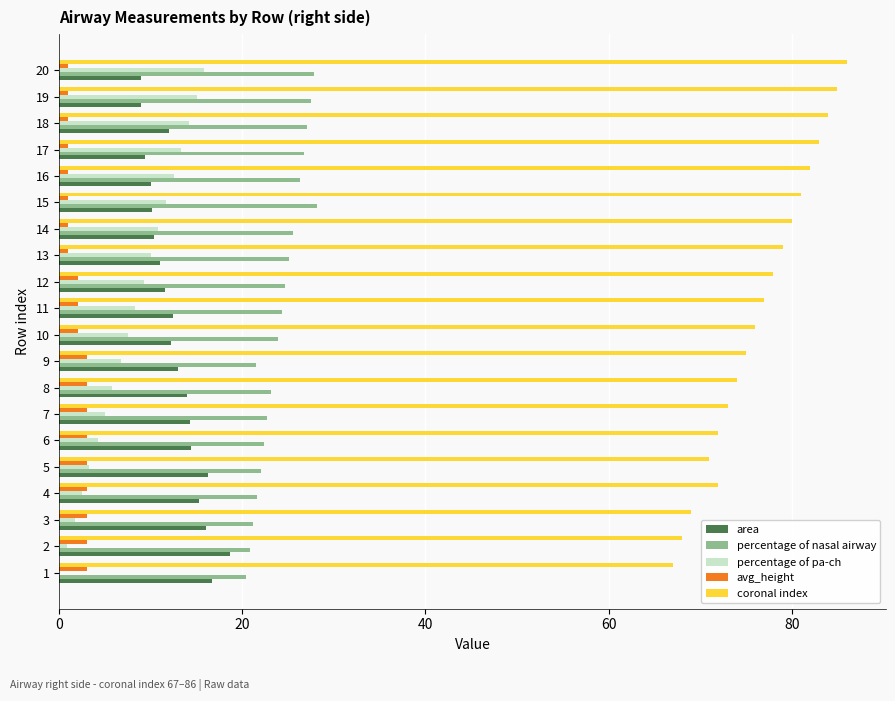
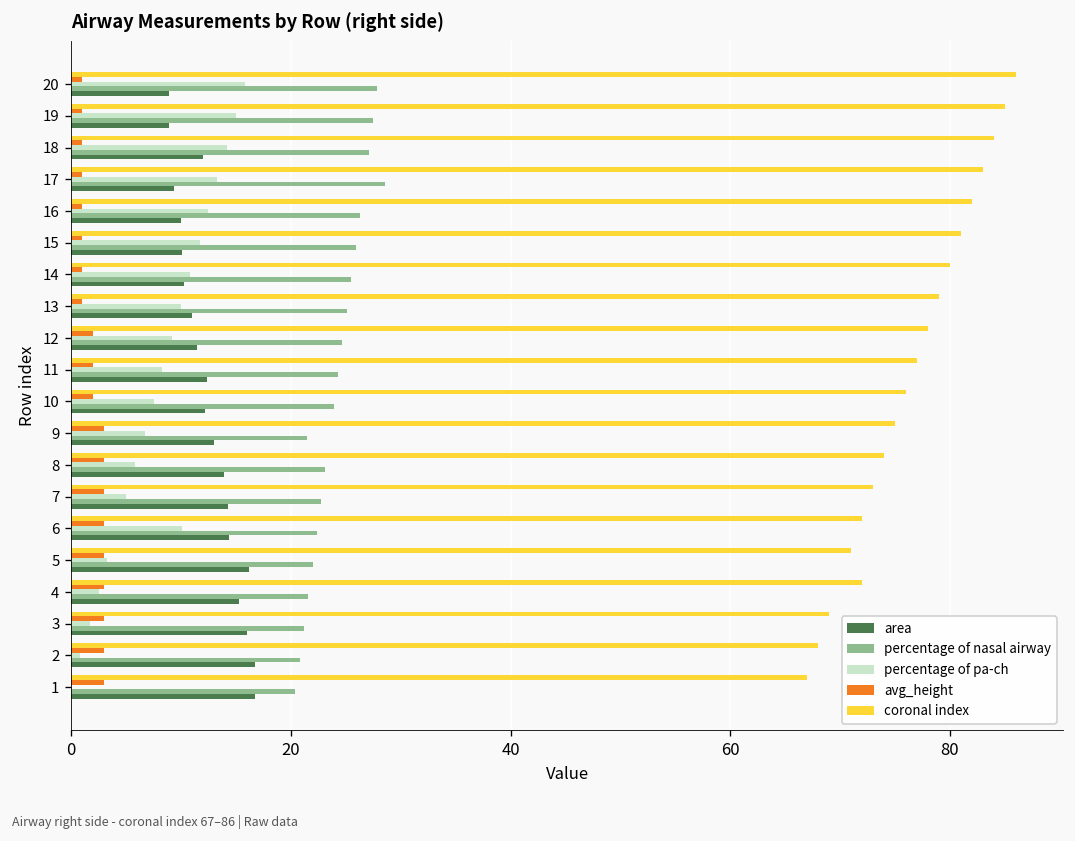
  {
    "area": {
      "20": 9,
      "19": 9,
      "18": 12,
      "17": 9,
      "16": 10,
      "15": 10,
      "14": 10,
      "13": 11,
      "12": 12,
      "11": 12,
      "10": 12,
      "9": 13,
      "8": 14,
      "7": 14,
      "6": 14,
      "5": 16,
      "4": 15,
      "3": 16,
-     "2": 19,
+     "2": 17,
      "1": 17
    },
    "percentage of nasal airway": {
      "20": 28,
      "19": 28,
      "18": 27,
-     "17": 27,
+     "17": 29,
      "16": 26,
-     "15": 28,
+     "15": 26,
      "14": 26,
      "13": 25,
      "12": 25,
      "11": 24,
      "10": 24,
      "9": 22,
      "8": 23,
      "7": 23,
      "6": 22,
      "5": 22,
      "4": 22,
      "3": 21,
      "2": 21,
      "1": 20
    },
    "percentage of pa-ch": {
      "20": 16,
      "19": 15,
      "18": 14,
      "17": 13,
      "16": 13,
      "15": 12,
      "14": 11,
      "13": 10,
      "12": 9,
      "11": 8,
      "10": 8,
      "9": 7,
      "8": 6,
      "7": 5,
-     "6": 4,
+     "6": 10,
      "5": 3,
      "4": 3,
      "3": 2,
      "2": 1,
      "1": 0
    },
    "avg_height": {
      "20": 1,
      "19": 1,
      "18": 1,
      "17": 1,
      "16": 1,
      "15": 1,
      "14": 1,
      "13": 1,
      "12": 2,
      "11": 2,
      "10": 2,
      "9": 3,
      "8": 3,
      "7": 3,
      "6": 3,
      "5": 3,
      "4": 3,
      "3": 3,
      "2": 3,
      "1": 3
    },
    "coronal index": {
      "20": 86,
      "19": 85,
      "18": 84,
      "17": 83,
      "16": 82,
      "15": 81,
      "14": 80,
      "13": 79,
      "12": 78,
      "11": 77,
      "10": 76,
      "9": 75,
      "8": 74,
      "7": 73,
      "6": 72,
      "5": 71,
      "4": 72,
      "3": 69,
      "2": 68,
      "1": 67
    }
  }
